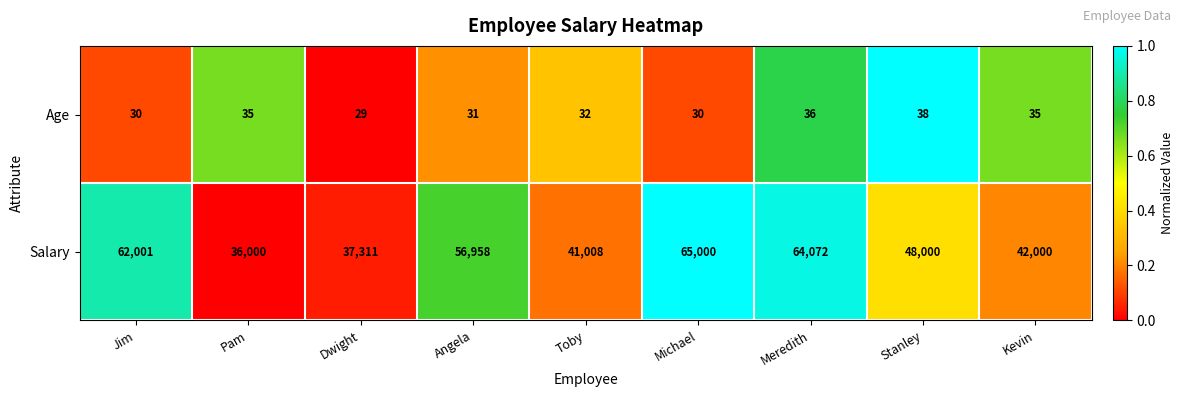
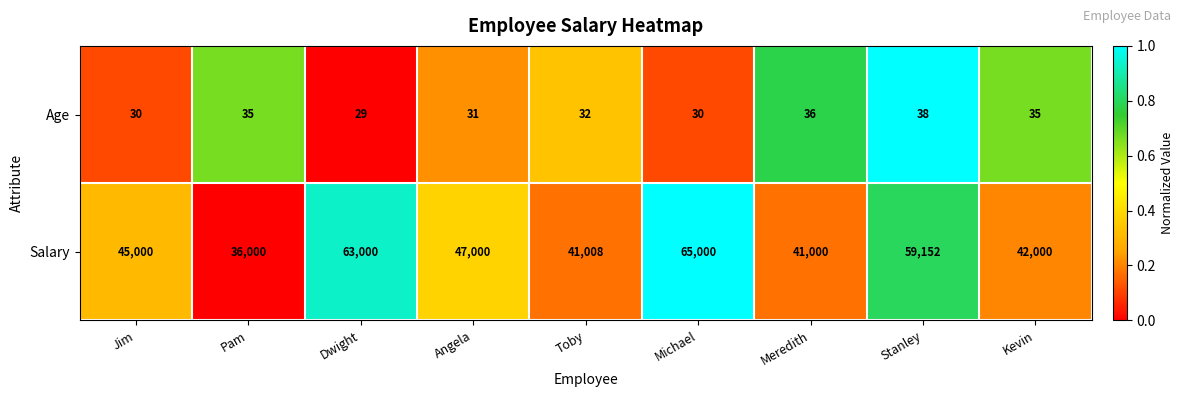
  {
    "Age": {
      "Jim": "30",
      "Pam": "35",
      "Dwight": "29",
      "Angela": "31",
      "Toby": "32",
      "Michael": "30",
      "Meredith": "36",
      "Stanley": "38",
      "Kevin": "35"
    },
    "Salary": {
-     "Jim": "62,001",
+     "Jim": "45,000",
      "Pam": "36,000",
-     "Dwight": "37,311",
-     "Angela": "56,958",
+     "Dwight": "63,000",
+     "Angela": "47,000",
      "Toby": "41,008",
      "Michael": "65,000",
-     "Meredith": "64,072",
-     "Stanley": "48,000",
+     "Meredith": "41,000",
+     "Stanley": "59,152",
      "Kevin": "42,000"
    }
  }
